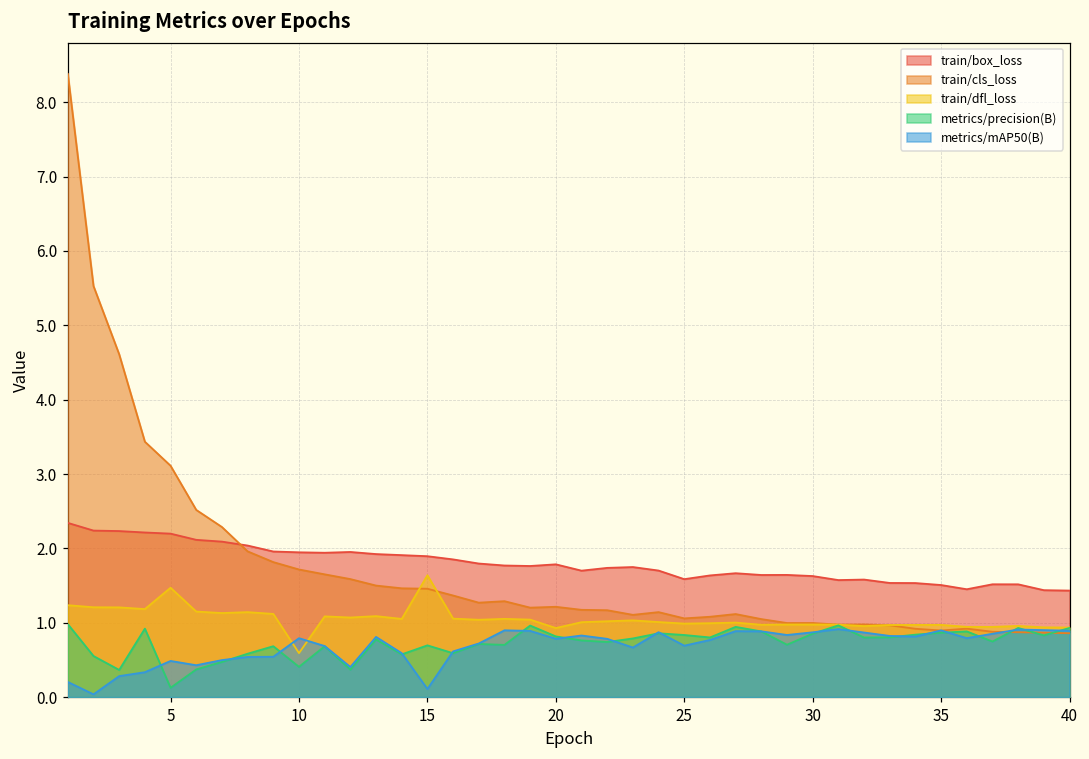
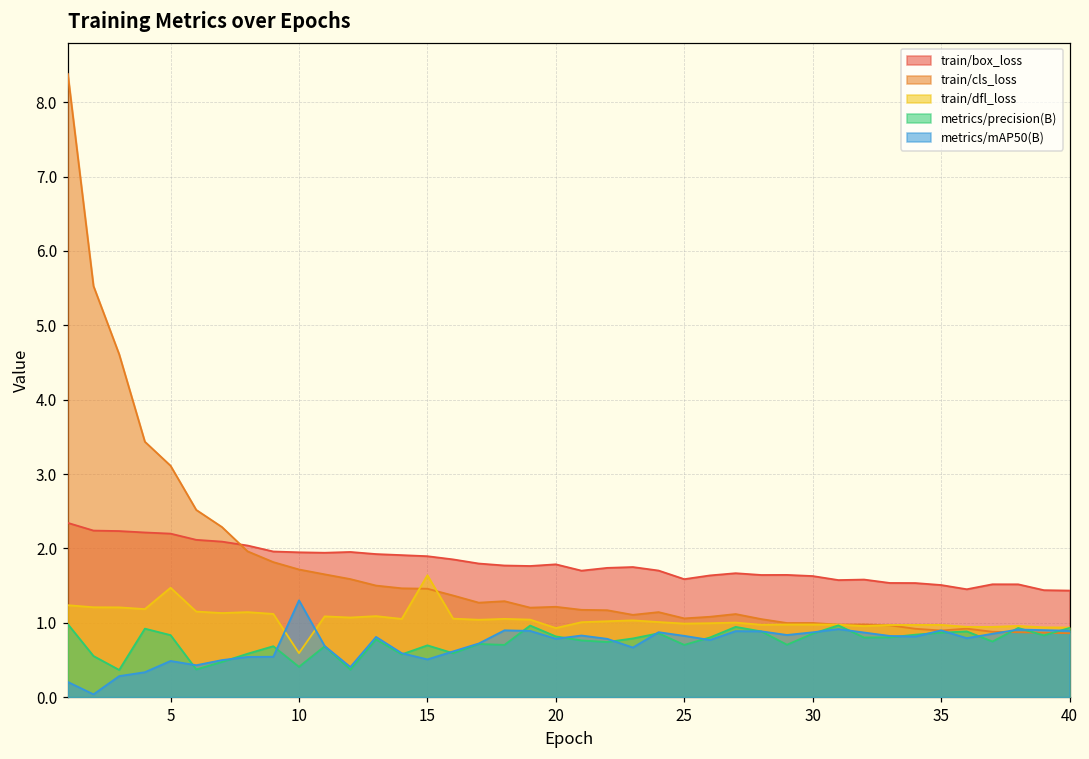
  {
    "train/dfl_loss": {
      "5": 1.5,
      "10": 0.6,
      "15": 1.6,
      "20": 0.9,
      "25": 1.0,
      "35": 1.0
    },
    "metrics/precision(B)": {
-     "5": 0.1,
+     "5": 0.8,
      "10": 0.4,
      "15": 0.7,
-     "25": 0.8
+     "25": 0.7
    },
    "metrics/mAP50(B)": {
      "5": 0.5,
-     "10": 0.8,
-     "15": 0.1,
-     "25": 0.7
+     "10": 1.3,
+     "15": 0.5,
+     "25": 0.8
    }
  }
